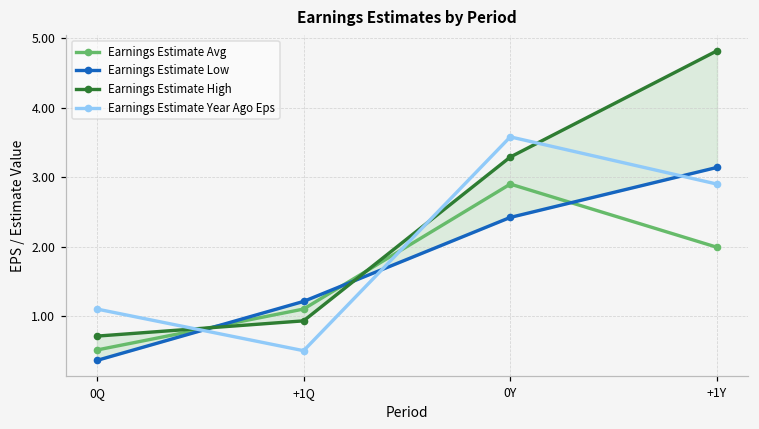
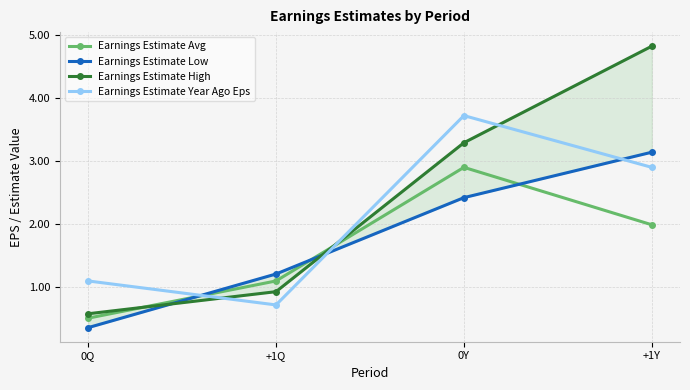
  {
    "Earnings Estimate Avg": {
      "0Q": 0.5,
      "+1Q": 1.1,
      "0Y": 2.9,
      "+1Y": 2.0
    },
    "Earnings Estimate Low": {
      "0Q": 0.4,
      "0Y": 2.4,
      "+1Y": 3.1
    },
    "Earnings Estimate High": {
-     "0Q": 0.7,
+     "0Q": 0.6,
      "+1Q": 0.9
    },
    "Earnings Estimate Year Ago Eps": {
      "0Q": 1.1,
-     "+1Q": 0.5,
-     "0Y": 3.6,
+     "+1Q": 0.7,
+     "0Y": 3.7,
      "+1Y": 2.9
    }
  }
